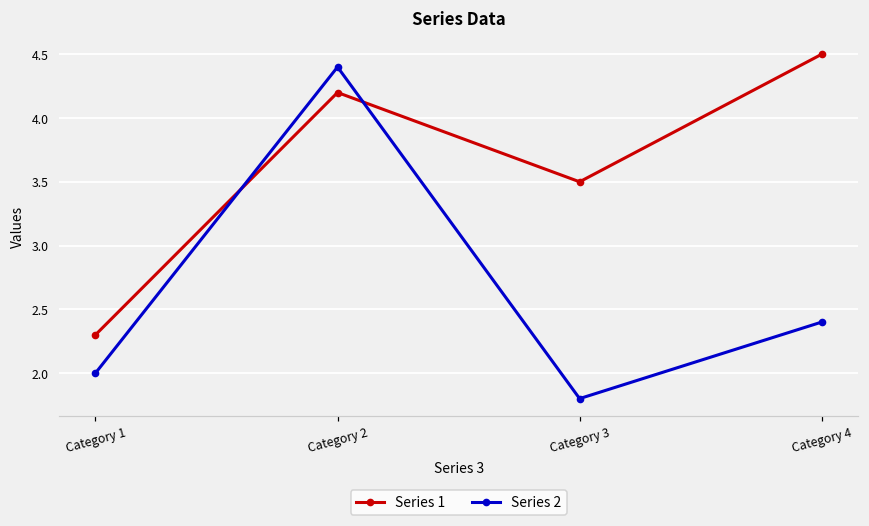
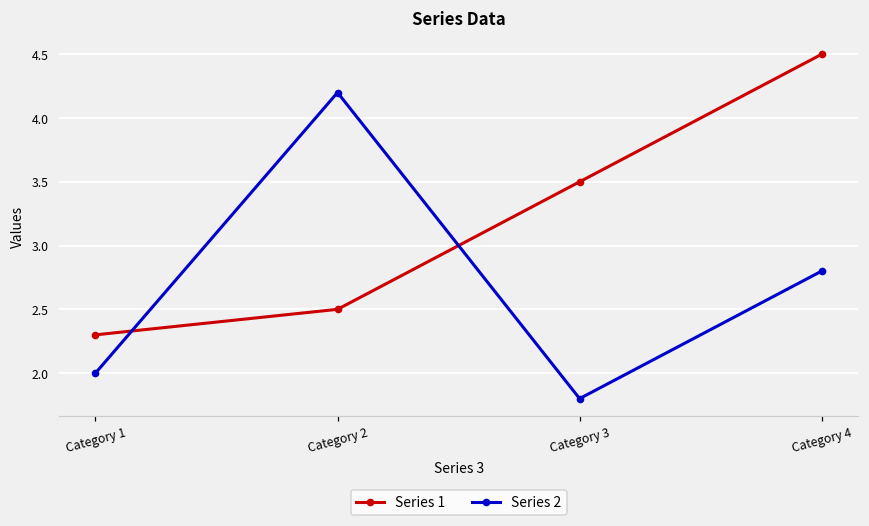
  {
    "Series 1": {
      "Category 1": 2.3,
-     "Category 2": 4.2,
+     "Category 2": 2.5,
      "Category 3": 3.5,
      "Category 4": 4.5
    },
    "Series 2": {
      "Category 1": 2.0,
-     "Category 2": 4.4,
+     "Category 2": 4.2,
      "Category 3": 1.8,
-     "Category 4": 2.4
+     "Category 4": 2.8
    }
  }
